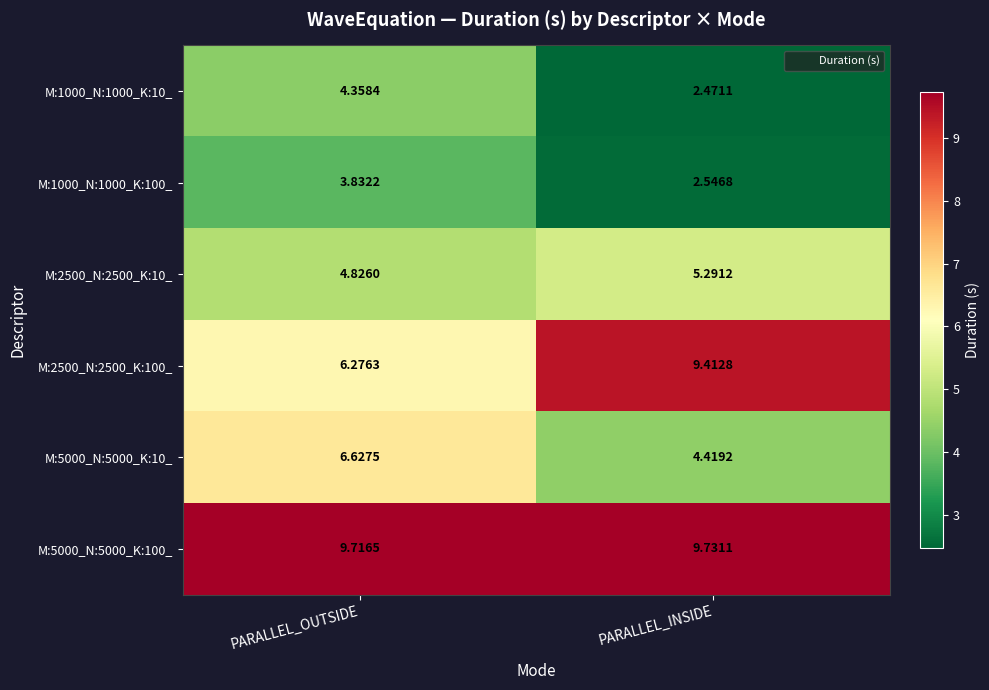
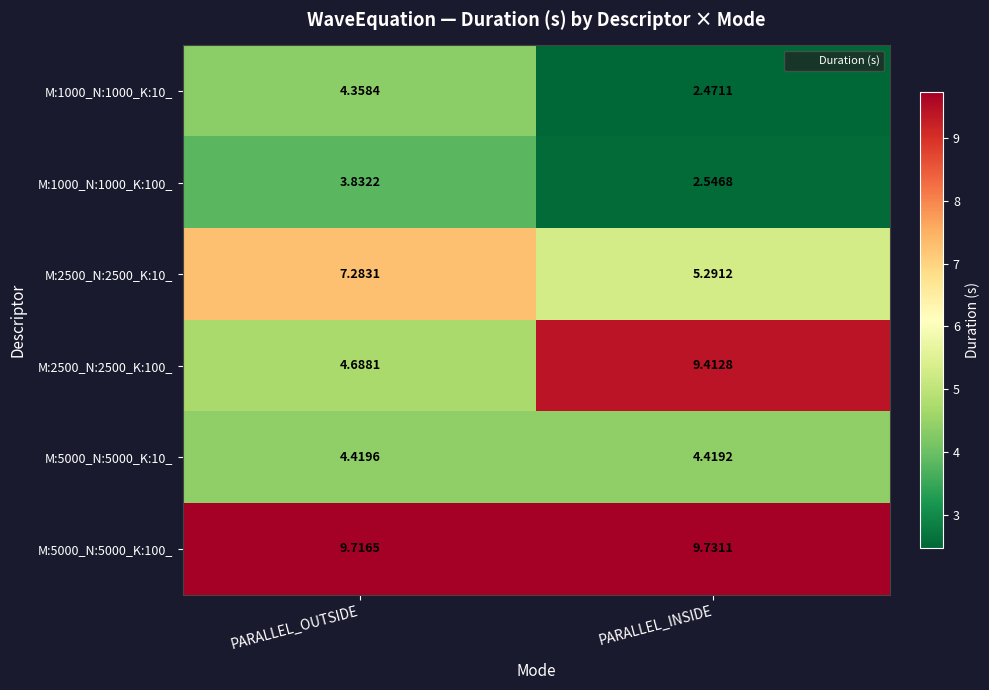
  {
    "M:1000_N:1000_K:10_": {
      "PARALLEL_OUTSIDE": 4.3584,
      "PARALLEL_INSIDE": 2.4711
    },
    "M:1000_N:1000_K:100_": {
      "PARALLEL_OUTSIDE": 3.8322,
      "PARALLEL_INSIDE": 2.5468
    },
    "M:2500_N:2500_K:10_": {
-     "PARALLEL_OUTSIDE": 4.8260,
+     "PARALLEL_OUTSIDE": 7.2831,
      "PARALLEL_INSIDE": 5.2912
    },
    "M:2500_N:2500_K:100_": {
-     "PARALLEL_OUTSIDE": 6.2763,
+     "PARALLEL_OUTSIDE": 4.6881,
      "PARALLEL_INSIDE": 9.4128
    },
    "M:5000_N:5000_K:10_": {
-     "PARALLEL_OUTSIDE": 6.6275,
+     "PARALLEL_OUTSIDE": 4.4196,
      "PARALLEL_INSIDE": 4.4192
    },
    "M:5000_N:5000_K:100_": {
      "PARALLEL_OUTSIDE": 9.7165,
      "PARALLEL_INSIDE": 9.7311
    }
  }
